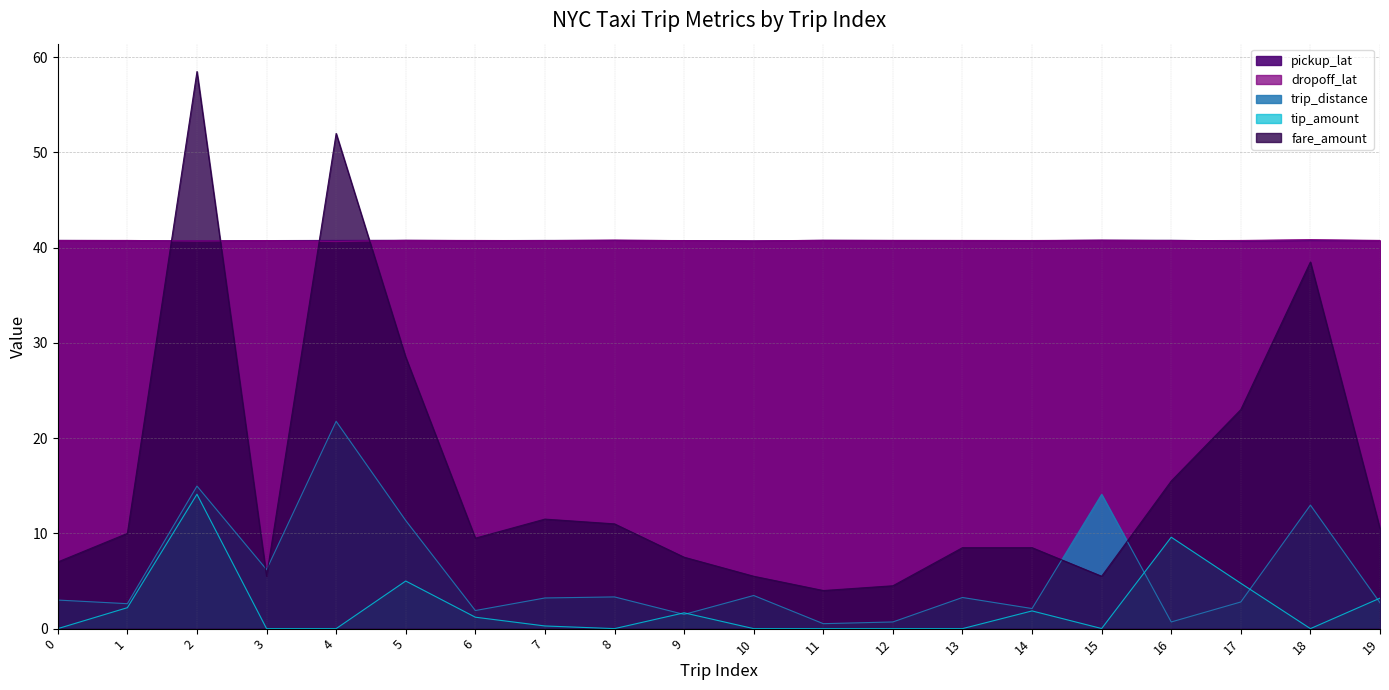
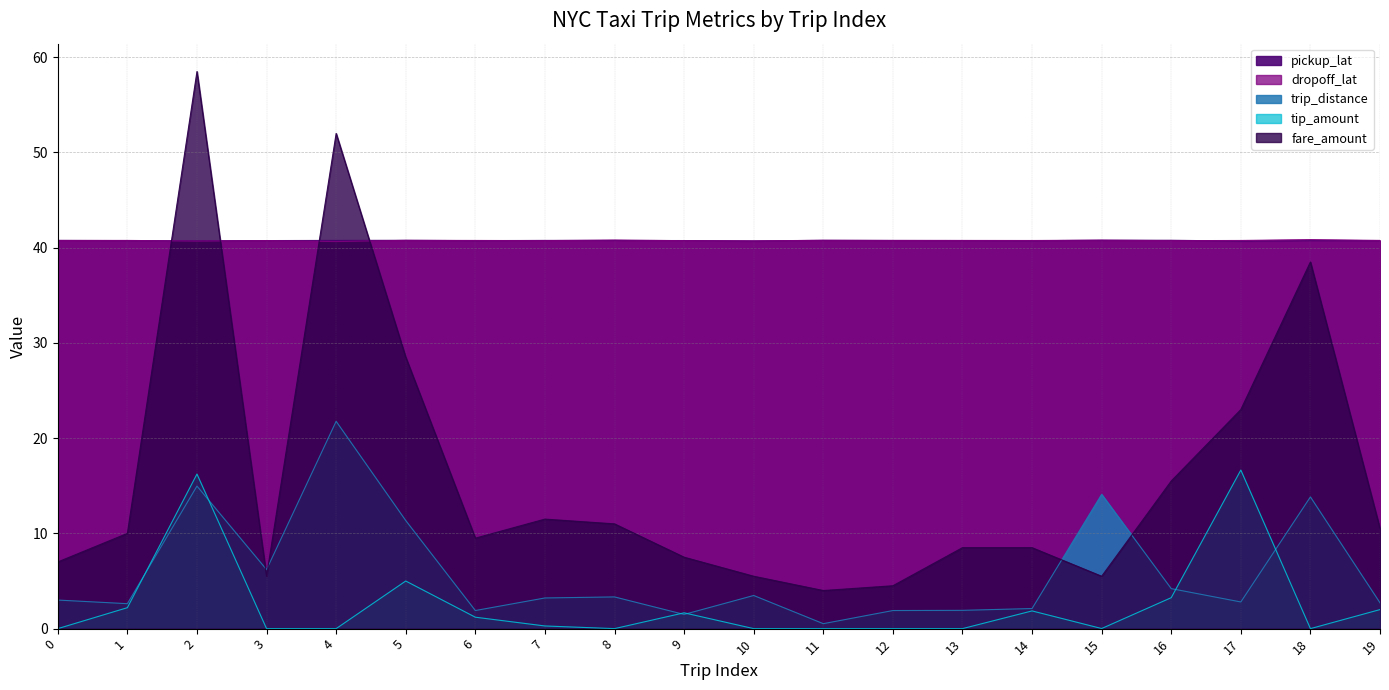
  {
    "trip_distance": {
      "0": 3,
      "1": 3,
      "2": 15,
      "3": 6,
      "4": 22,
      "5": 11,
      "6": 2,
      "7": 3,
      "8": 3,
      "10": 3,
      "11": 1,
-     "12": 1,
-     "13": 3,
+     "12": 2,
+     "13": 2,
      "15": 14,
-     "16": 1,
+     "16": 4,
      "17": 3,
-     "18": 13,
+     "18": 14,
      "19": 3
    },
    "tip_amount": {
      "0": 0,
      "1": 2,
-     "2": 14,
+     "2": 16,
      "3": 0,
      "4": 0,
      "5": 5,
      "6": 1,
      "7": 0,
      "8": 0,
      "10": 0,
      "11": 0,
      "12": 0,
      "13": 0,
      "15": 0,
-     "16": 10,
-     "17": 5,
+     "16": 3,
+     "17": 17,
      "18": 0,
-     "19": 3
+     "19": 2
    }
  }
